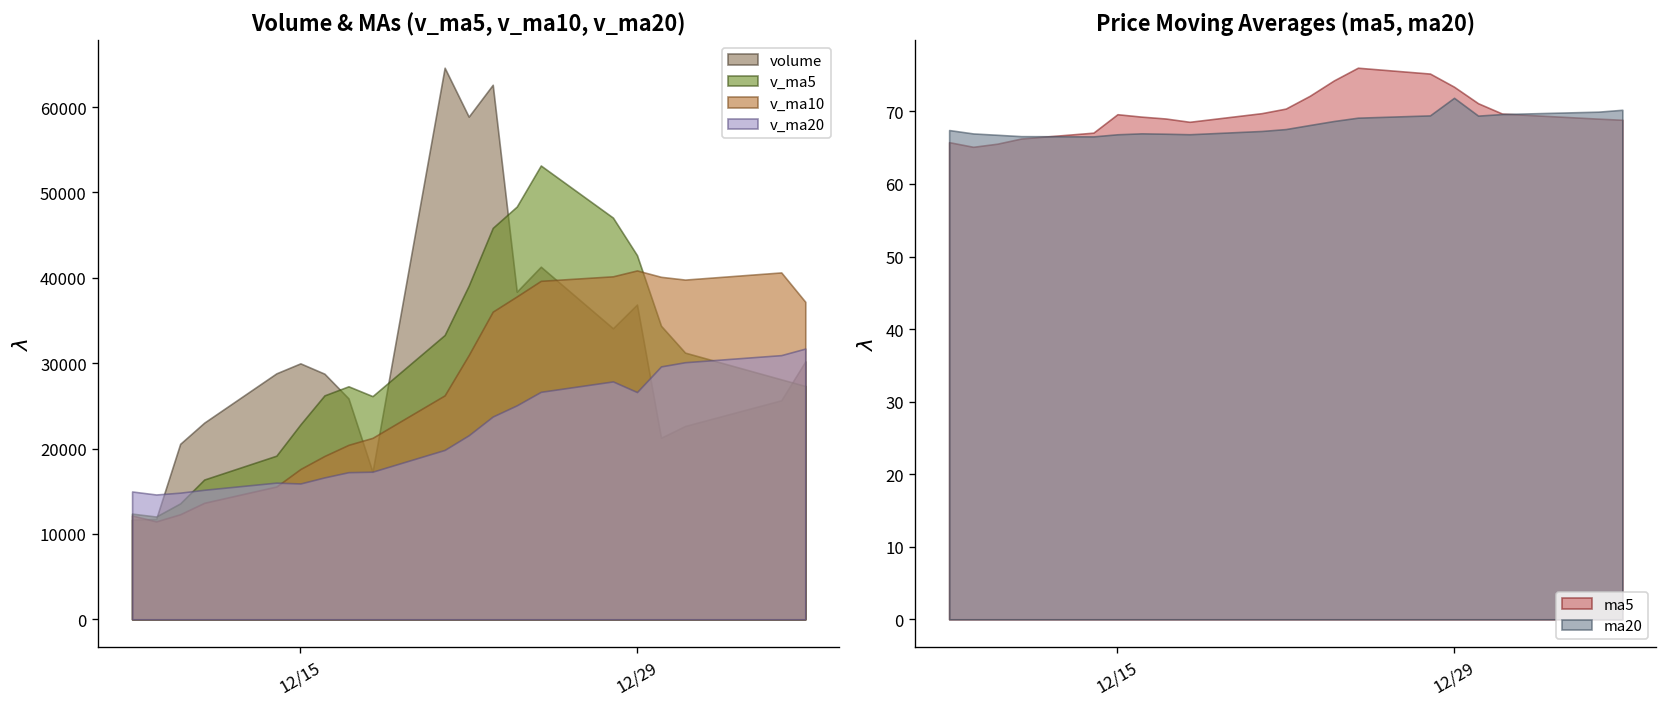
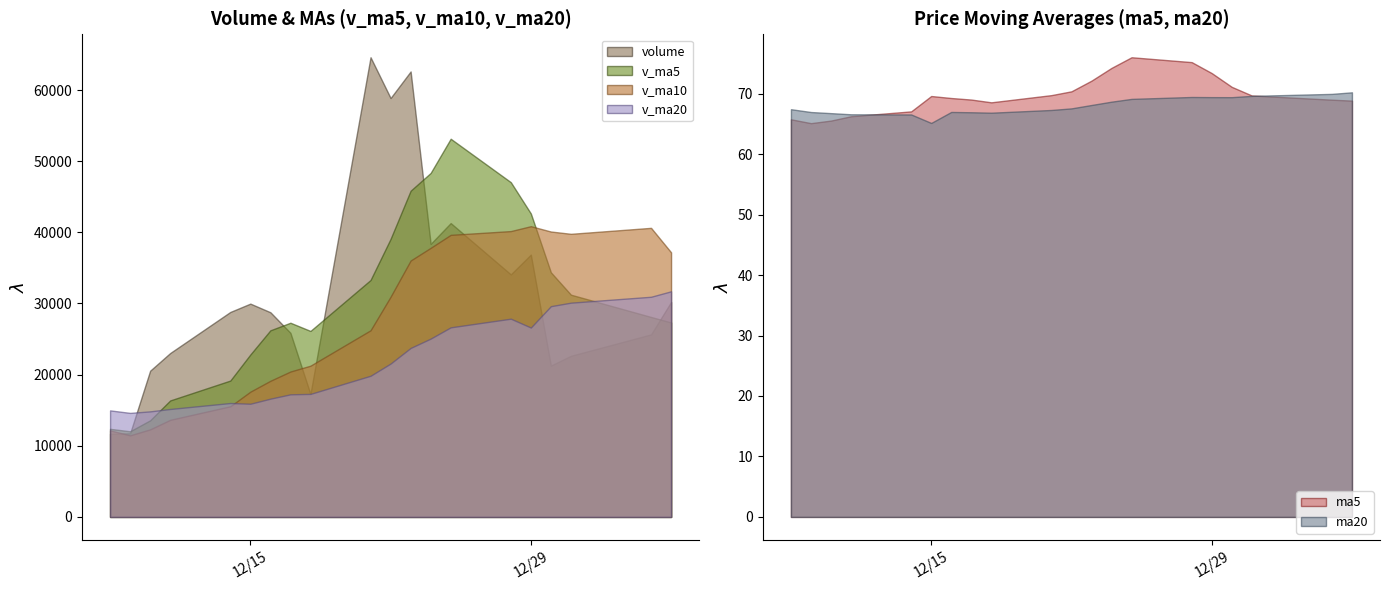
  {
    "Volume & MAs (v_ma5, v_ma10, v_ma20)": {
      "v_ma20": {
        "12/15": 16000,
        "12/29": 27000
      }
    },
    "Price Moving Averages (ma5, ma20)": {
      "ma5": {
        "12/15": 70,
        "12/29": 73
      },
      "ma20": {
-       "12/15": 67,
-       "12/29": 72
+       "12/15": 65,
+       "12/29": 69
      }
    }
  }
